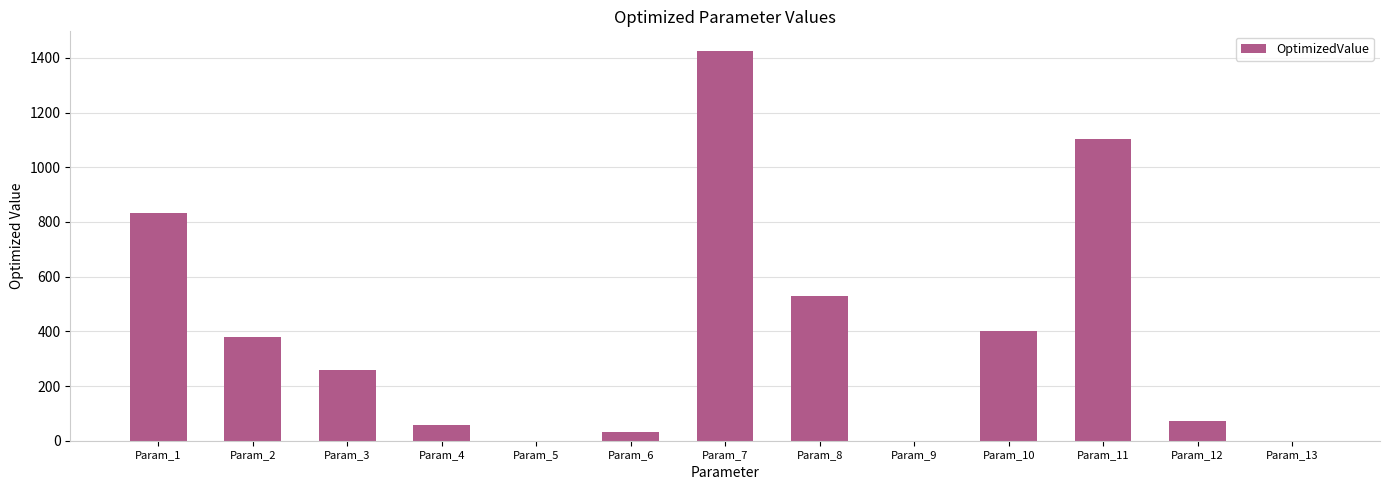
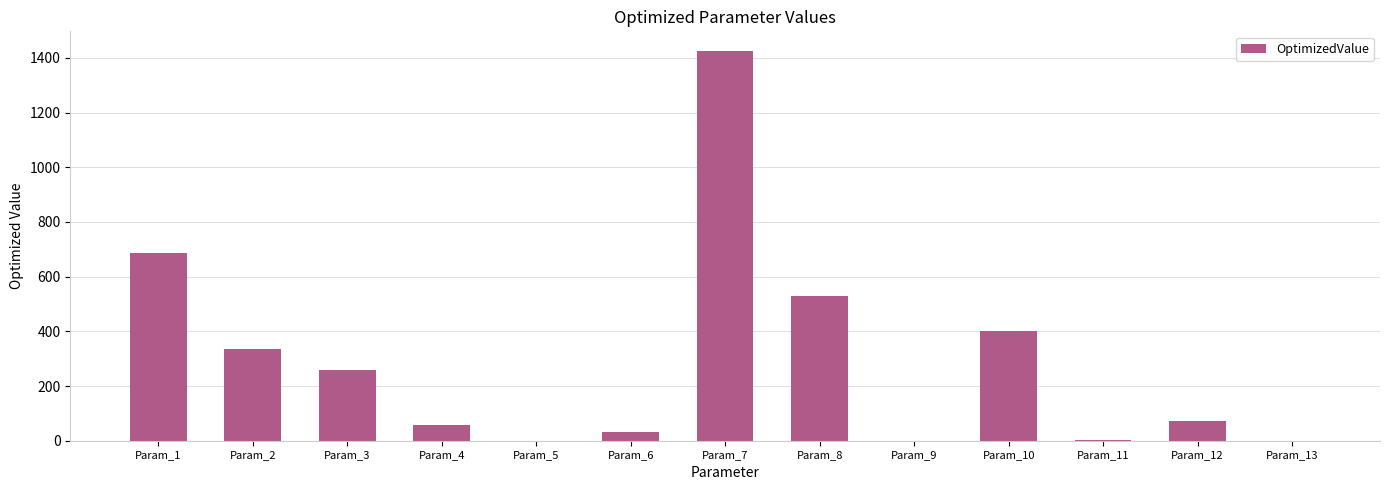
  {
-   "Param_1": 830,
-   "Param_2": 380,
+   "Param_1": 690,
+   "Param_2": 330,
    "Param_3": 260,
    "Param_4": 60,
    "Param_6": 30,
    "Param_7": 1430,
    "Param_8": 530,
    "Param_10": 400,
-   "Param_11": 1100,
+   "Param_11": 0,
    "Param_12": 70
  }
